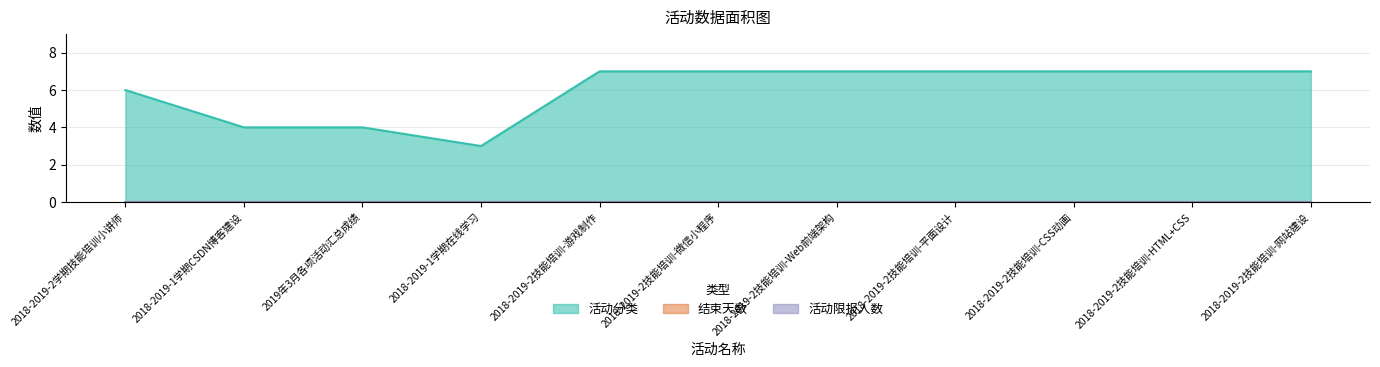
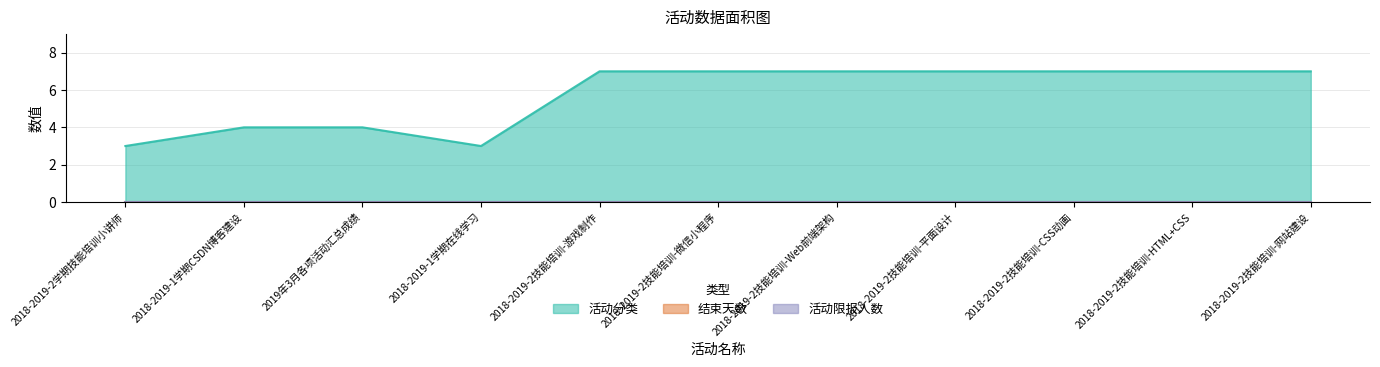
  {
    "活动分类": {
-     "2018-2019-2学期技能培训小讲师": 6,
+     "2018-2019-2学期技能培训小讲师": 3,
      "2018-2019-1学期CSDN博客建设": 4,
      "2019年3月各项活动汇总成绩": 4,
      "2018-2019-1学期在线学习": 3,
      "2018-2019-2技能培训-游戏制作": 7,
      "2018-2019-2技能培训-微信小程序": 7,
      "2018-2019-2技能培训-Web前端架构": 7,
      "2018-2019-2技能培训-平面设计": 7,
      "2018-2019-2技能培训-CSS动画": 7,
      "2018-2019-2技能培训-HTML+CSS": 7,
      "2018-2019-2技能培训-网站建设": 7
    },
    "活动限报人数": {
      "2018-2019-2学期技能培训小讲师": 0,
      "2018-2019-1学期CSDN博客建设": 0,
      "2019年3月各项活动汇总成绩": 0,
      "2018-2019-1学期在线学习": 0,
      "2018-2019-2技能培训-游戏制作": 0,
      "2018-2019-2技能培训-微信小程序": 0,
      "2018-2019-2技能培训-Web前端架构": 0,
      "2018-2019-2技能培训-平面设计": 0,
      "2018-2019-2技能培训-CSS动画": 0,
      "2018-2019-2技能培训-HTML+CSS": 0,
      "2018-2019-2技能培训-网站建设": 0
    }
  }
